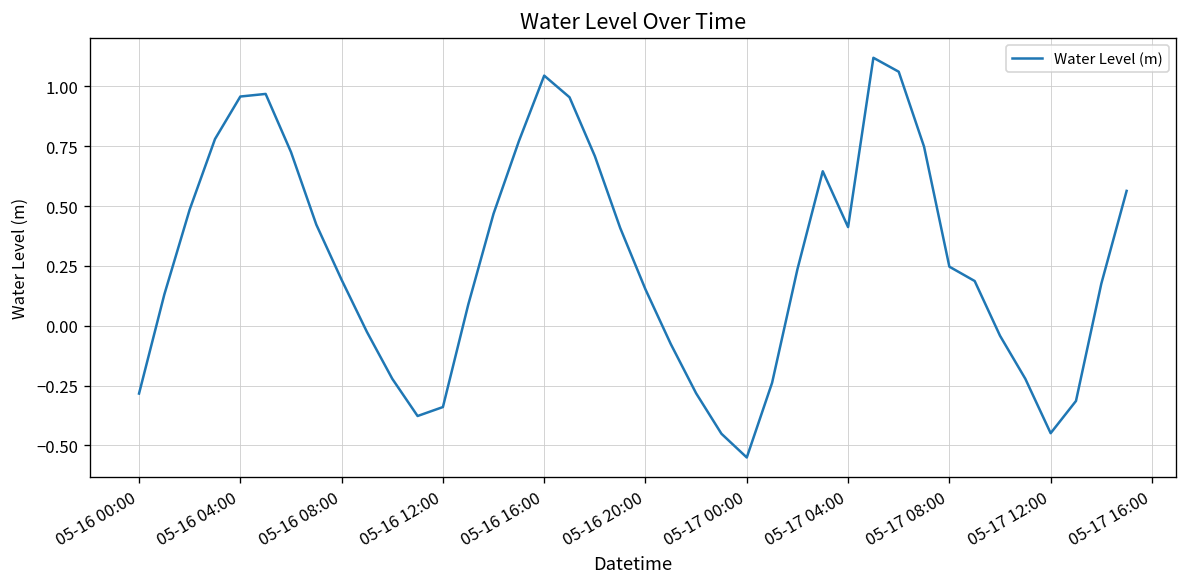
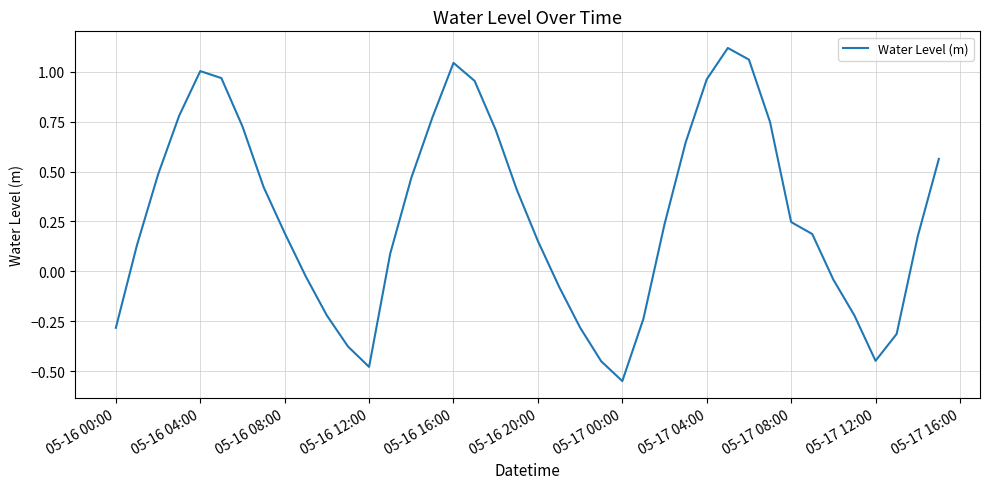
  {
    "05-16 00:00": -0.28,
-   "05-16 04:00": 0.96,
+   "05-16 04:00": 1.00,
    "05-16 08:00": 0.19,
-   "05-16 12:00": -0.34,
+   "05-16 12:00": -0.48,
    "05-16 16:00": 1.05,
    "05-16 20:00": 0.15,
    "05-17 00:00": -0.55,
-   "05-17 04:00": 0.41,
+   "05-17 04:00": 0.96,
    "05-17 08:00": 0.25,
    "05-17 12:00": -0.45
  }
